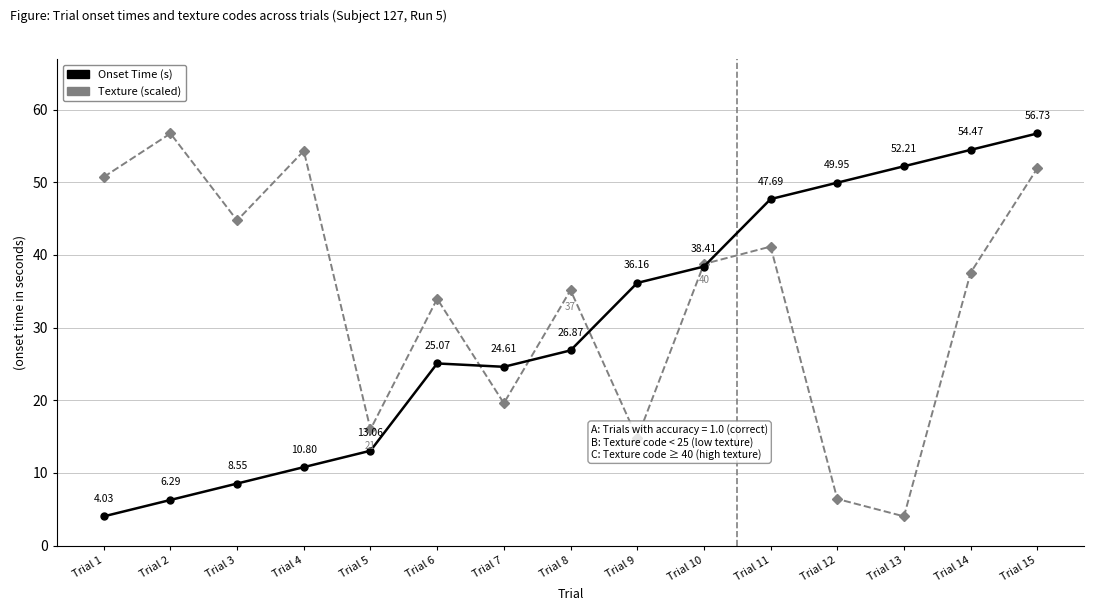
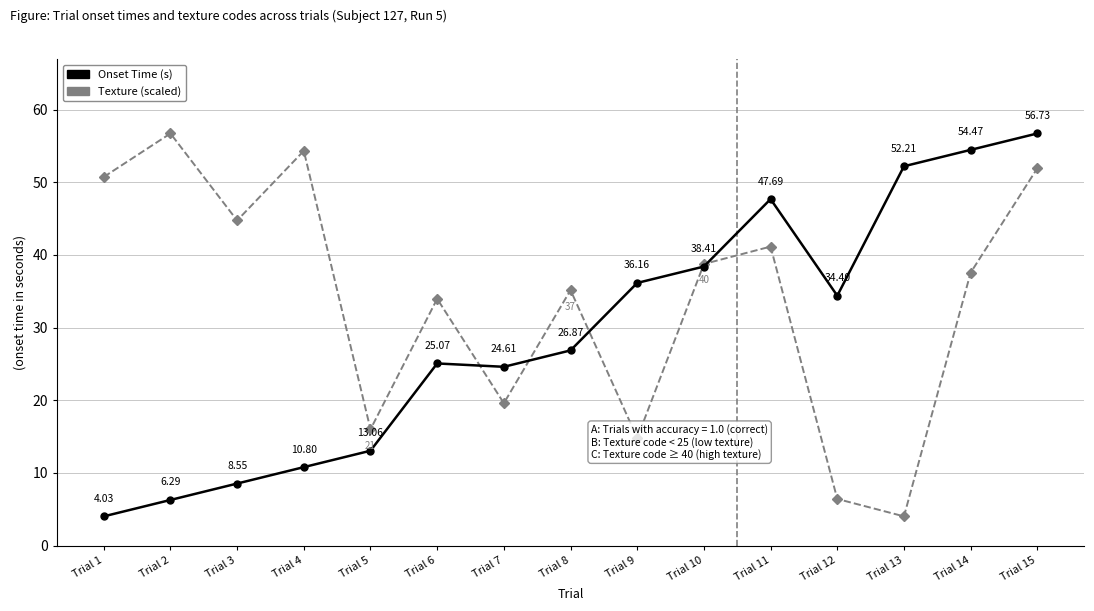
  {
    "Onset Time (s)": {
      "Trial 1": 4.03,
      "Trial 2": 6.29,
      "Trial 3": 8.55,
      "Trial 4": 10.80,
      "Trial 6": 25.07,
      "Trial 7": 24.61,
      "Trial 8": 26.87,
      "Trial 9": 36.16,
      "Trial 11": 47.69,
-     "Trial 12": 49.95,
+     "Trial 12": 34.40,
      "Trial 13": 52.21,
      "Trial 14": 54.47,
      "Trial 15": 56.73
    },
    "Texture (scaled)": {
      "Trial 1": 51,
      "Trial 2": 57,
      "Trial 3": 45,
      "Trial 4": 54,
      "Trial 6": 34,
      "Trial 7": 20,
      "Trial 11": 41,
      "Trial 12": 6,
      "Trial 13": 4,
      "Trial 14": 38,
      "Trial 15": 52
    }
  }
